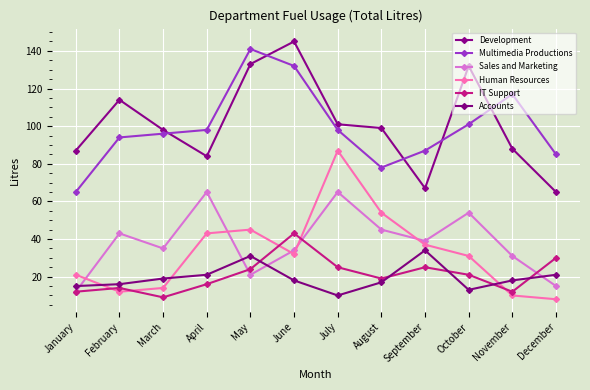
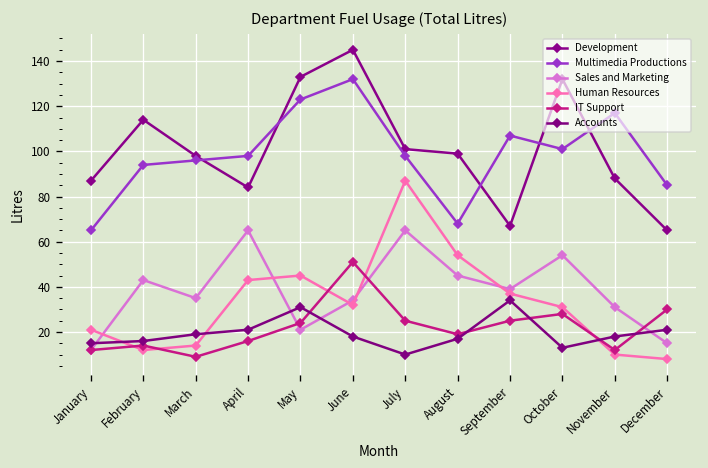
  {
    "Multimedia Productions": {
      "January": 65,
      "February": 94,
      "March": 96,
      "April": 98,
-     "May": 141,
+     "May": 123,
      "June": 132,
      "July": 98,
-     "August": 78,
-     "September": 87,
+     "August": 68,
+     "September": 107,
      "October": 101,
      "December": 85
    },
    "IT Support": {
      "February": 14,
      "March": 9,
      "April": 16,
      "May": 24,
-     "June": 43,
+     "June": 51,
      "July": 25,
      "August": 19,
      "September": 25,
-     "October": 21,
+     "October": 28,
      "November": 12,
      "December": 30
    }
  }
